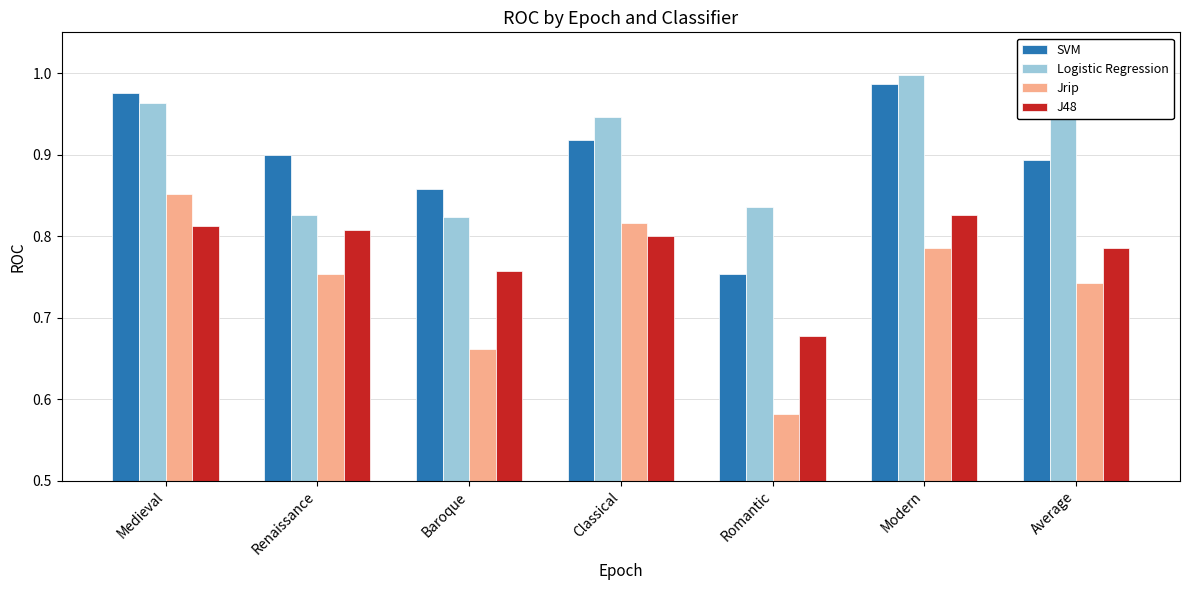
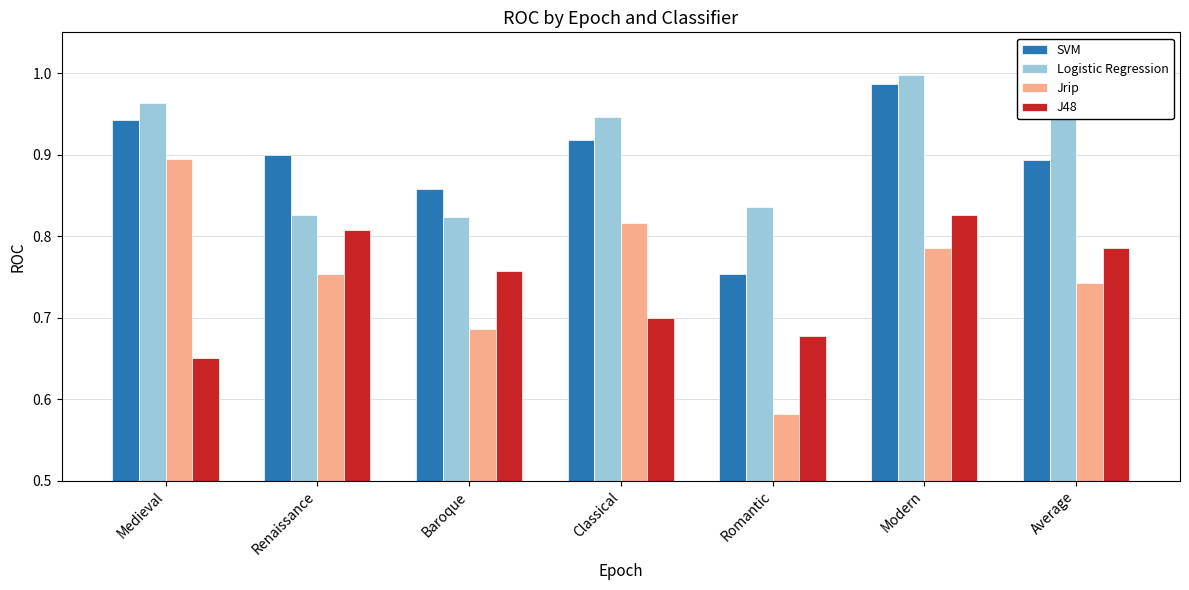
  {
    "SVM": {
-     "Medieval": 0.98,
+     "Medieval": 0.94,
      "Renaissance": 0.90,
      "Baroque": 0.86,
      "Classical": 0.92,
      "Romantic": 0.75,
      "Modern": 0.99,
      "Average": 0.89
    },
    "Logistic Regression": {
      "Medieval": 0.96,
      "Renaissance": 0.83,
      "Baroque": 0.82,
      "Classical": 0.95,
      "Romantic": 0.84,
      "Modern": 1.00
    },
    "Jrip": {
-     "Medieval": 0.85,
+     "Medieval": 0.89,
      "Renaissance": 0.75,
-     "Baroque": 0.66,
+     "Baroque": 0.69,
      "Classical": 0.82,
      "Romantic": 0.58,
      "Modern": 0.79,
      "Average": 0.74
    },
    "J48": {
-     "Medieval": 0.81,
+     "Medieval": 0.65,
      "Renaissance": 0.81,
      "Baroque": 0.76,
-     "Classical": 0.8,
+     "Classical": 0.7,
      "Romantic": 0.68,
      "Modern": 0.83,
      "Average": 0.79
    }
  }
